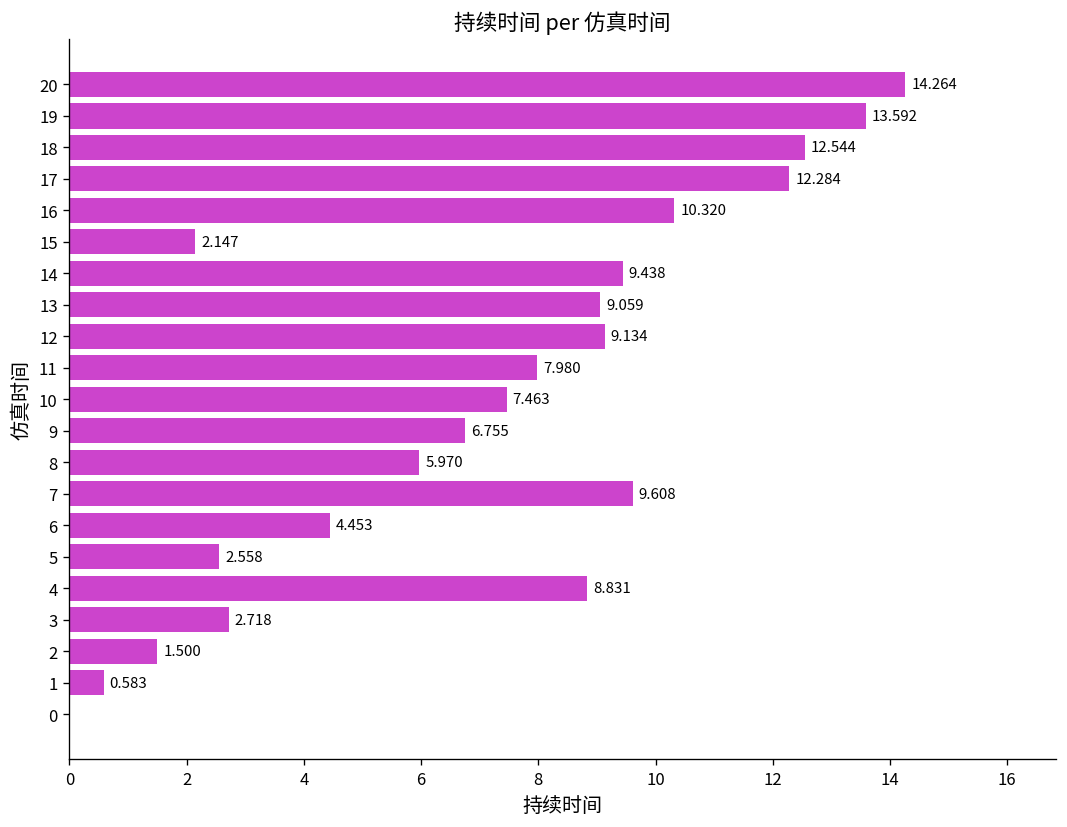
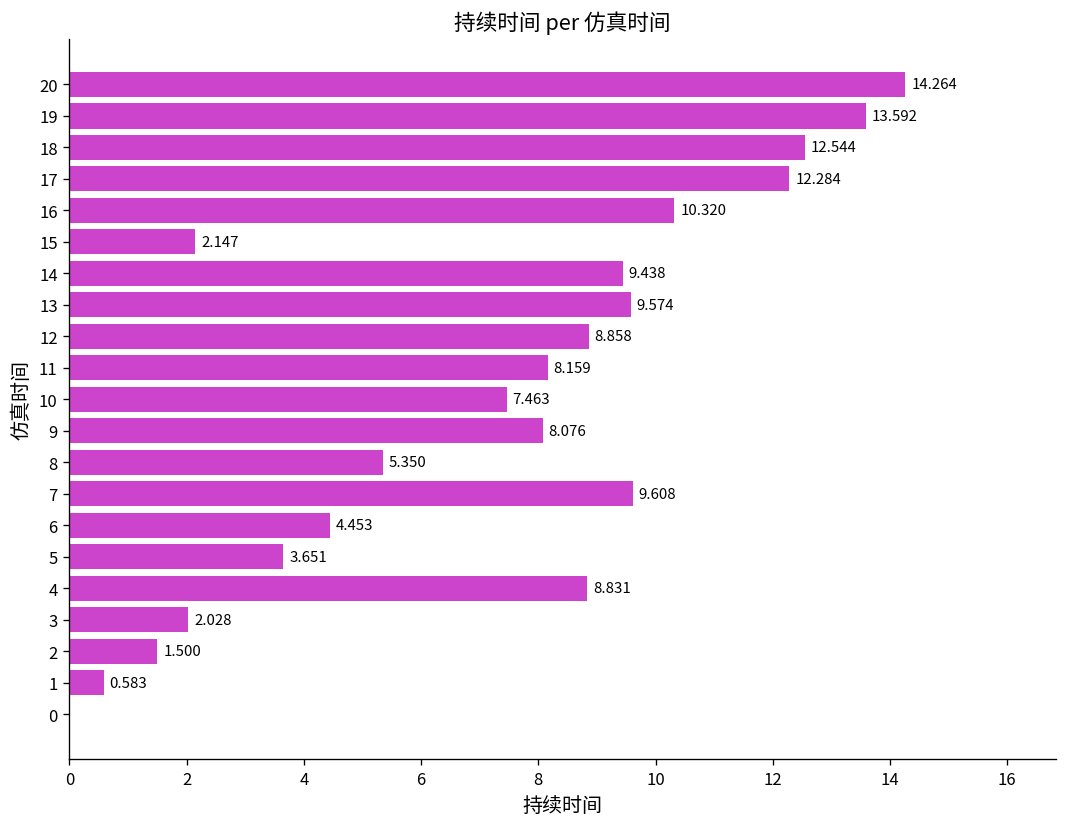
  {
    "20": 14.264,
    "19": 13.592,
    "18": 12.544,
    "17": 12.284,
    "16": 10.320,
    "15": 2.147,
    "14": 9.438,
-   "13": 9.059,
-   "12": 9.134,
-   "11": 7.980,
+   "13": 9.574,
+   "12": 8.858,
+   "11": 8.159,
    "10": 7.463,
-   "9": 6.755,
-   "8": 5.970,
+   "9": 8.076,
+   "8": 5.350,
    "7": 9.608,
    "6": 4.453,
-   "5": 2.558,
+   "5": 3.651,
    "4": 8.831,
-   "3": 2.718,
+   "3": 2.028,
    "2": 1.500,
    "1": 0.583
  }
